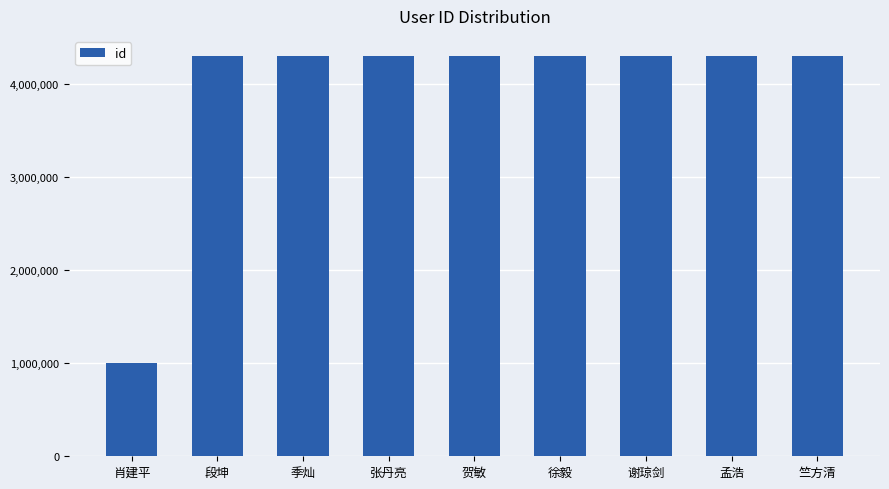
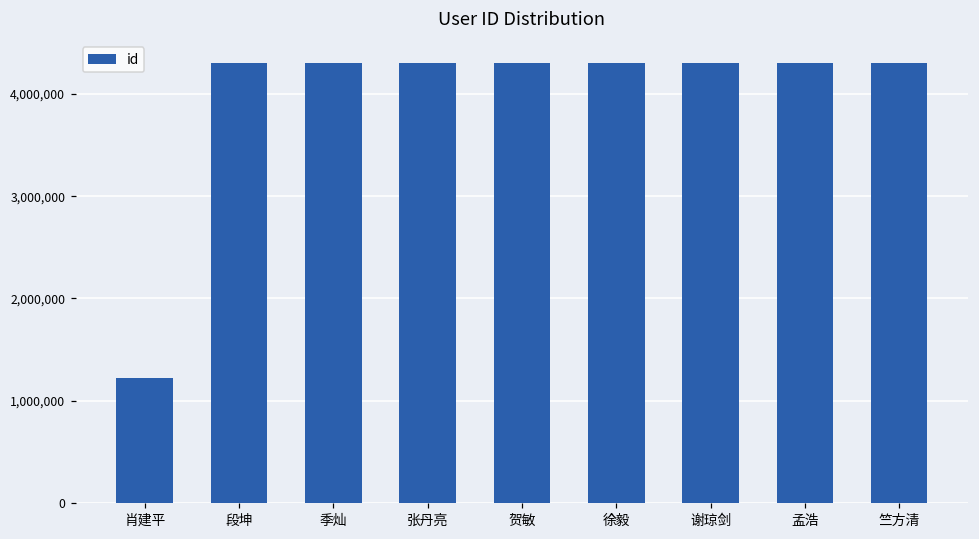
  {
-   "肖建平": "1,000,000",
+   "肖建平": "1,200,000",
    "段坤": "4,300,000",
    "季灿": "4,300,000",
    "张丹亮": "4,300,000",
    "贺敏": "4,300,000",
    "徐毅": "4,300,000",
    "谢琼剑": "4,300,000",
    "孟浩": "4,300,000",
    "竺方清": "4,300,000"
  }
